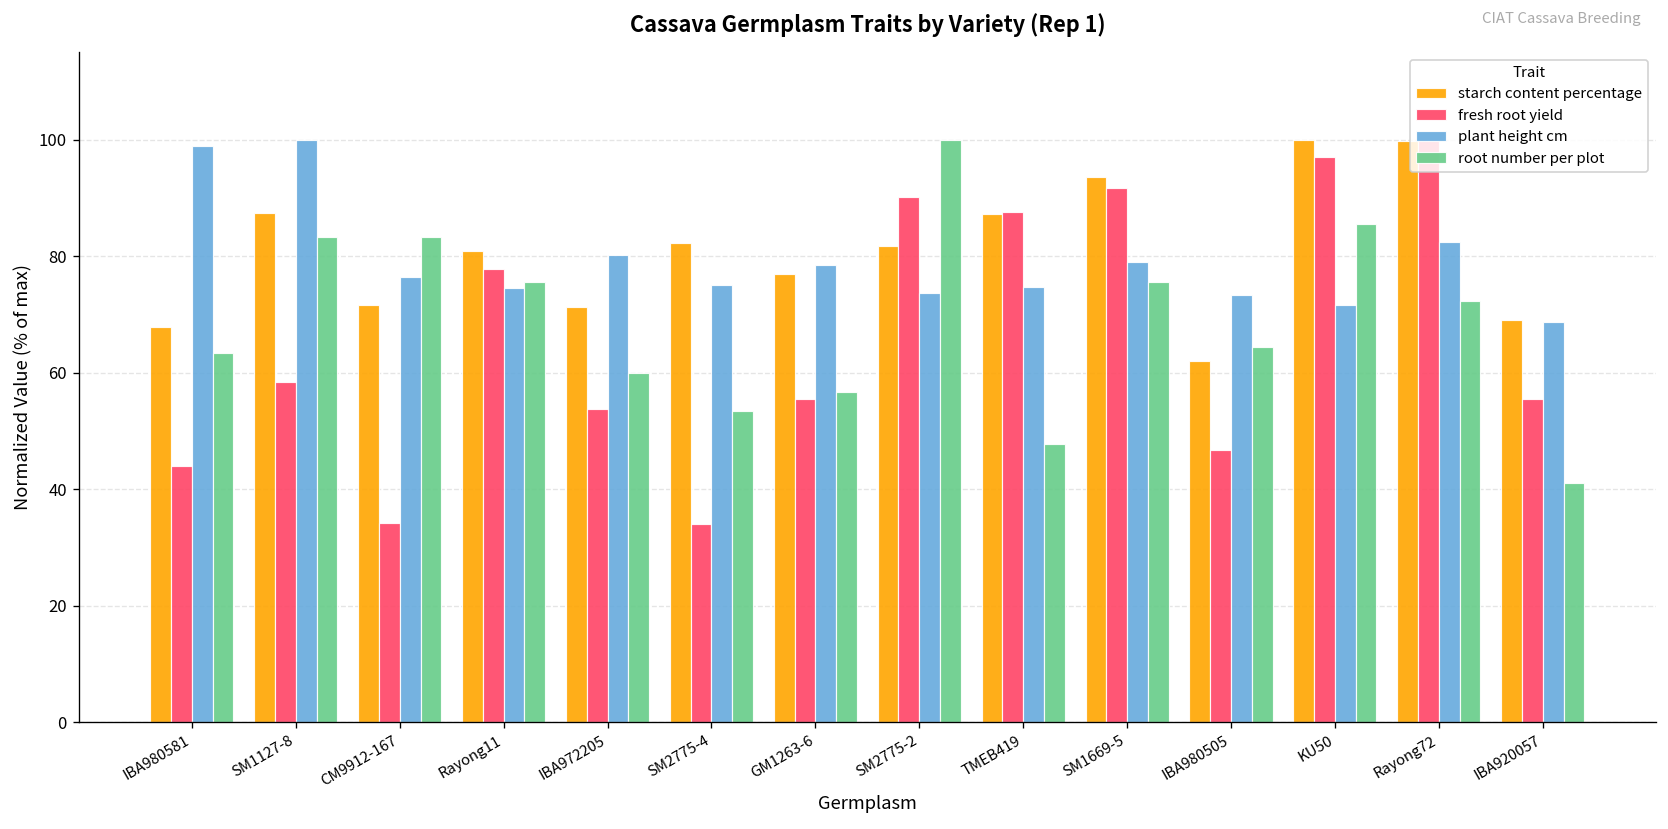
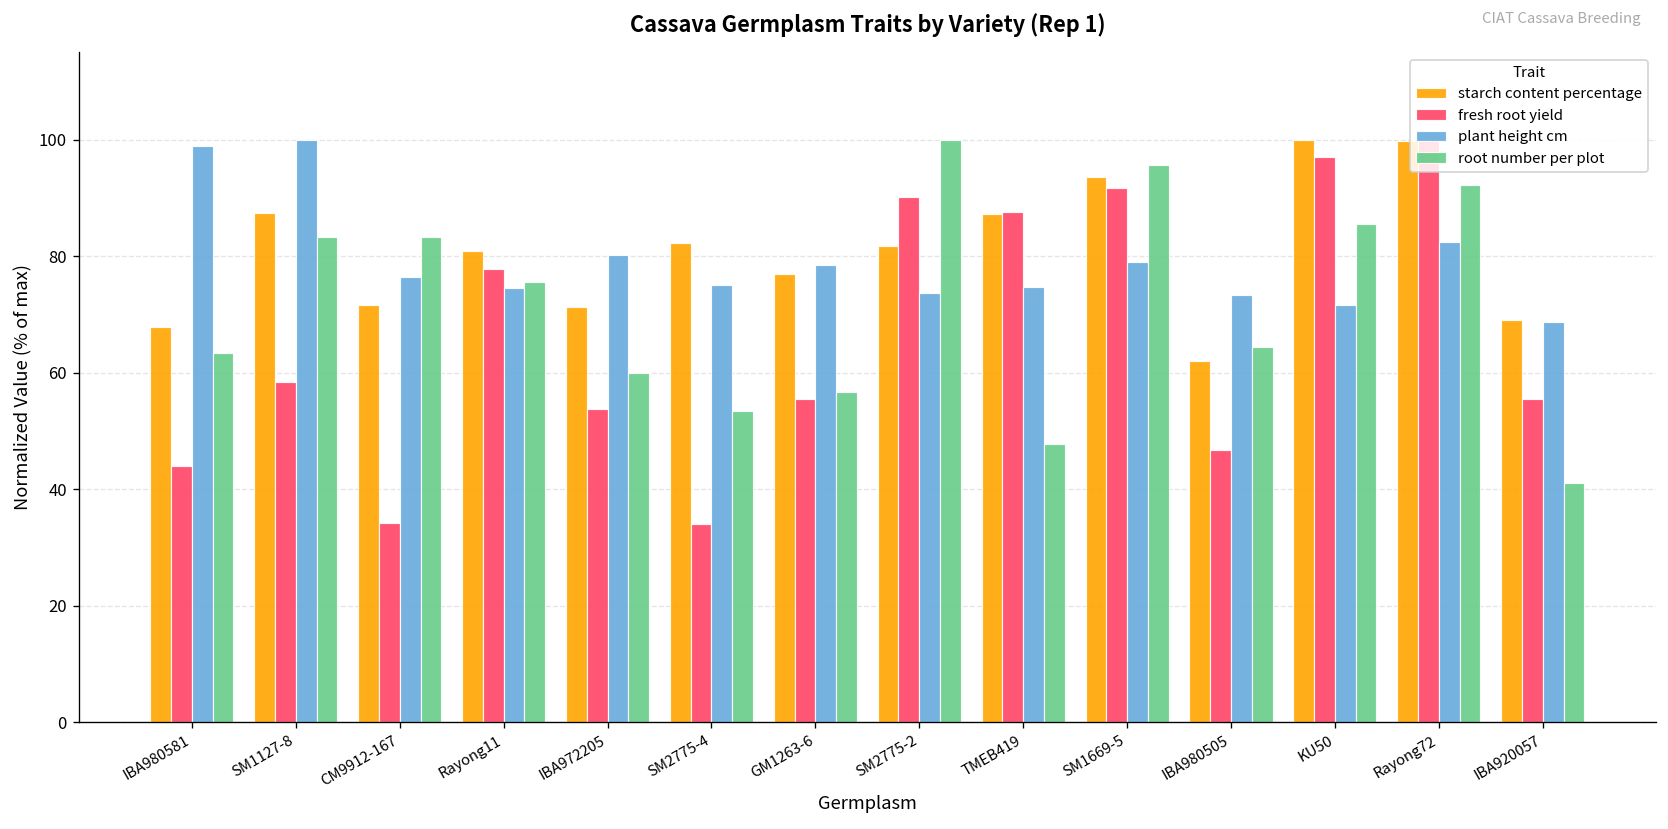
  {
    "starch content percentage": {
      "IBA980581": 68,
      "SM1127-8": 87,
      "CM9912-167": 72,
      "Rayong11": 81,
      "IBA972205": 71,
      "SM2775-4": 82,
      "GM1263-6": 77,
      "SM2775-2": 82,
      "TMEB419": 87,
      "SM1669-5": 94,
      "IBA980505": 62,
      "KU50": 100,
      "Rayong72": 100,
      "IBA920057": 69
    },
    "fresh root yield": {
      "IBA980581": 44,
      "SM1127-8": 58,
      "CM9912-167": 34,
      "Rayong11": 78,
      "IBA972205": 54,
      "SM2775-4": 34,
      "GM1263-6": 55,
      "SM2775-2": 90,
      "TMEB419": 88,
      "SM1669-5": 92,
      "IBA980505": 47,
      "KU50": 97,
      "IBA920057": 55
    },
    "plant height cm": {
      "IBA980581": 99,
      "SM1127-8": 100,
      "CM9912-167": 76,
      "Rayong11": 74,
      "IBA972205": 80,
      "SM2775-4": 75,
      "GM1263-6": 78,
      "SM2775-2": 74,
      "TMEB419": 75,
      "SM1669-5": 79,
      "IBA980505": 73,
      "KU50": 72,
      "Rayong72": 82,
      "IBA920057": 69
    },
    "root number per plot": {
      "IBA980581": 63,
      "SM1127-8": 83,
      "CM9912-167": 83,
      "Rayong11": 76,
      "IBA972205": 60,
      "SM2775-4": 53,
      "GM1263-6": 57,
      "SM2775-2": 100,
      "TMEB419": 48,
-     "SM1669-5": 76,
+     "SM1669-5": 96,
      "IBA980505": 64,
      "KU50": 86,
-     "Rayong72": 72,
+     "Rayong72": 92,
      "IBA920057": 41
    }
  }
